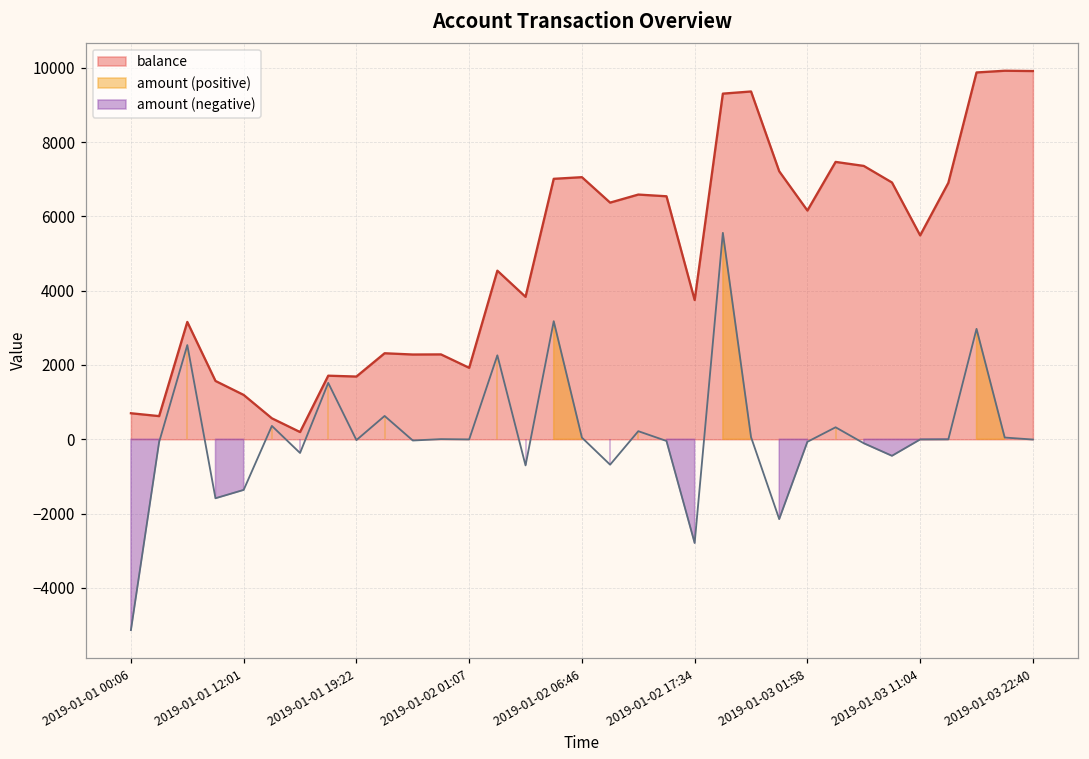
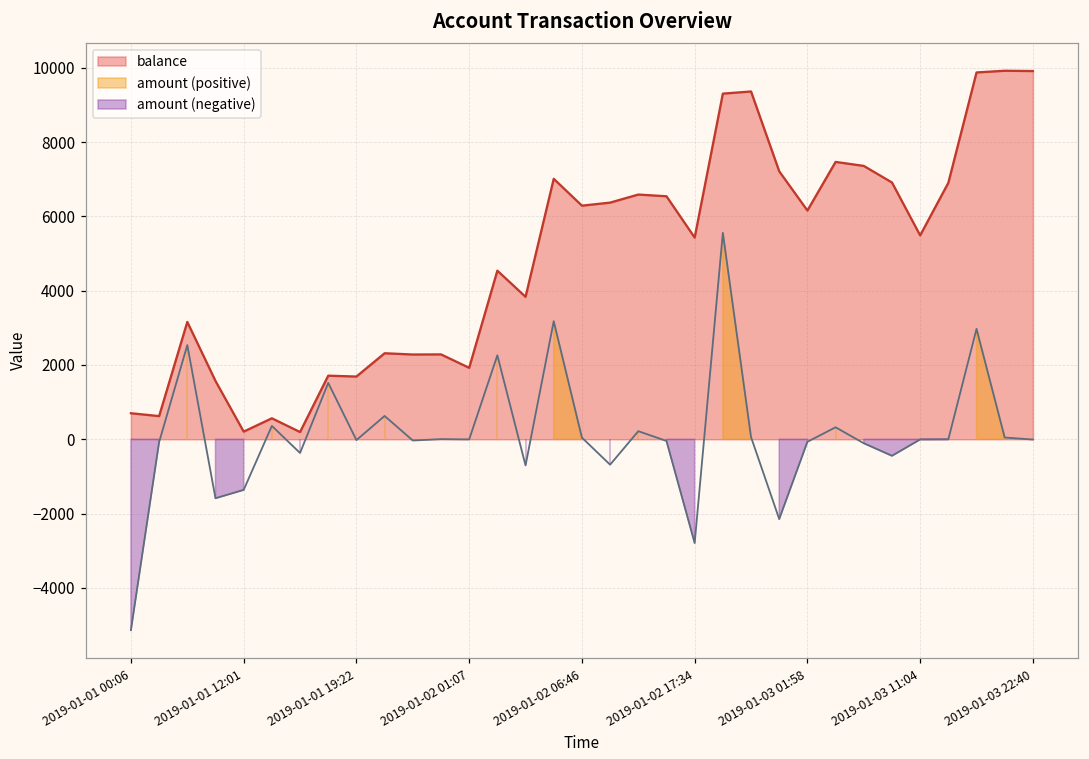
  {
    "balance": {
      "2019-01-01 00:06": 700,
-     "2019-01-01 12:01": 1200,
+     "2019-01-01 12:01": 200,
      "2019-01-01 19:22": 1700,
      "2019-01-02 01:07": 1900,
-     "2019-01-02 06:46": 7100,
-     "2019-01-02 17:34": 3700,
+     "2019-01-02 06:46": 6300,
+     "2019-01-02 17:34": 5400,
      "2019-01-03 01:58": 6200,
      "2019-01-03 11:04": 5500,
      "2019-01-03 22:40": 9900
    }
  }
